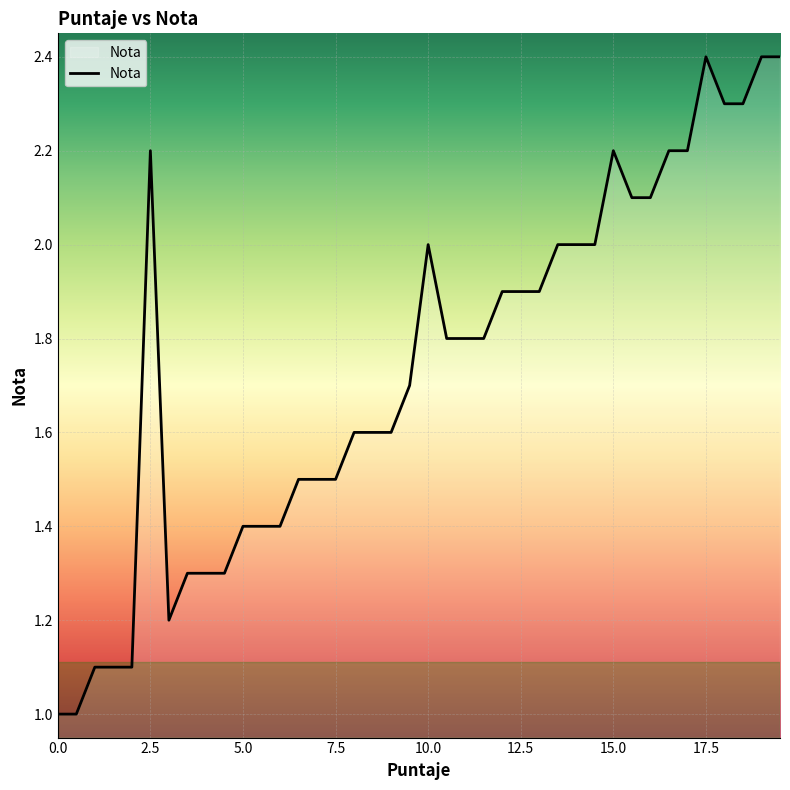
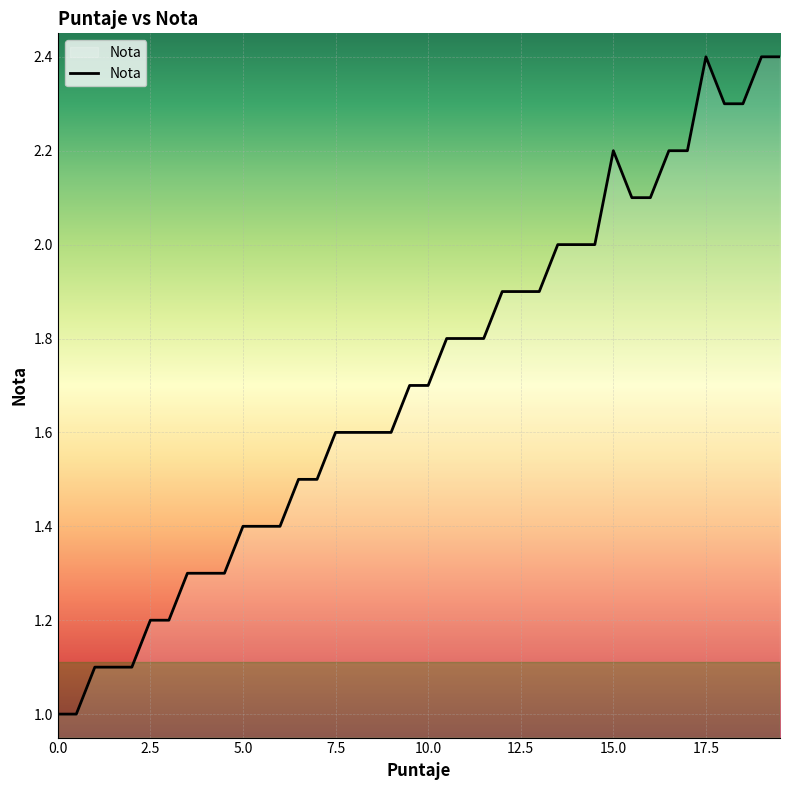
  {
    "0.0": 1.0,
-   "2.5": 2.2,
+   "2.5": 1.2,
    "5.0": 1.4,
-   "7.5": 1.5,
-   "10.0": 2.0,
+   "7.5": 1.6,
+   "10.0": 1.7,
    "12.5": 1.9,
    "15.0": 2.2,
    "17.5": 2.4
  }
